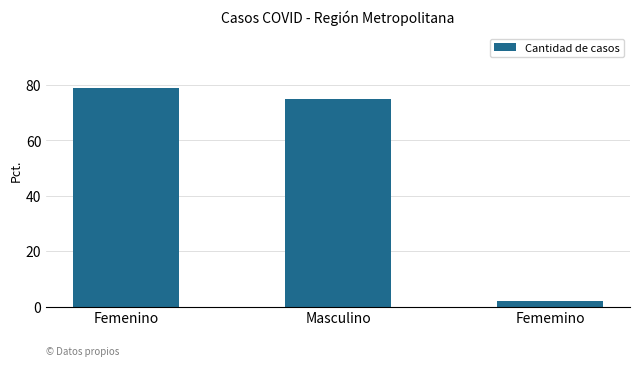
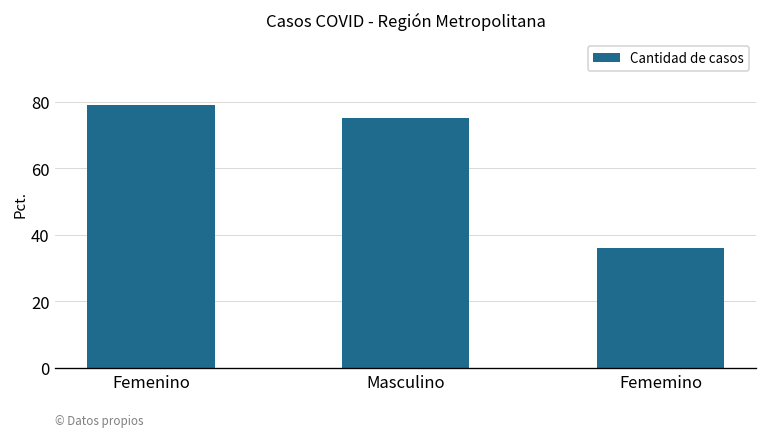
  {
    "Femenino": 79,
    "Masculino": 75,
-   "Fememino": 2
+   "Fememino": 36
  }
